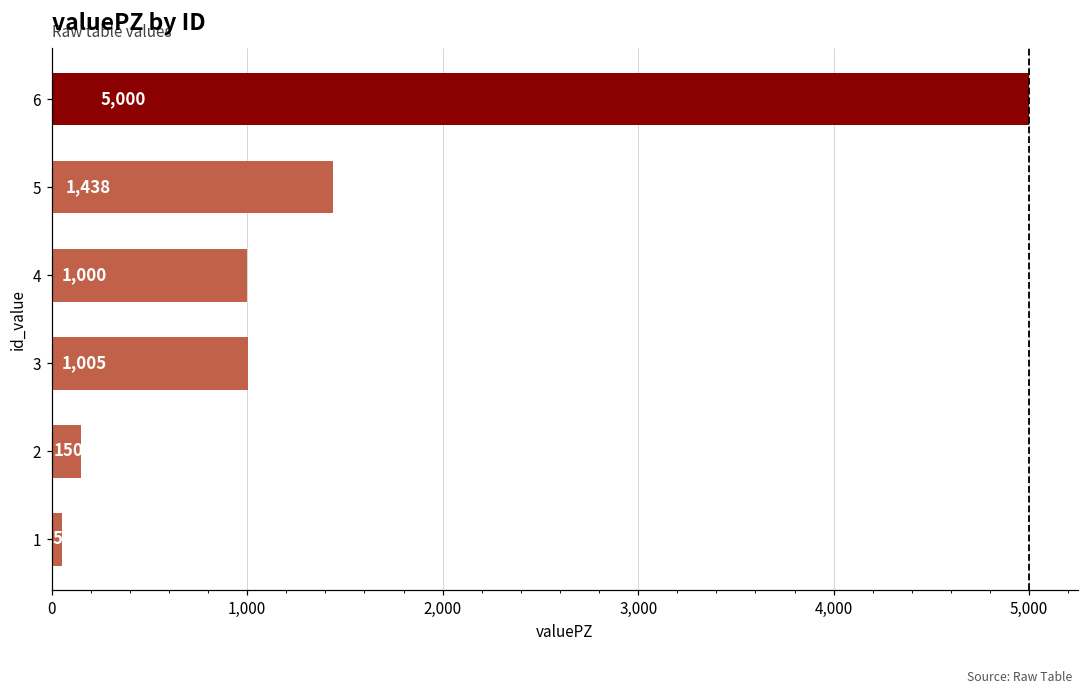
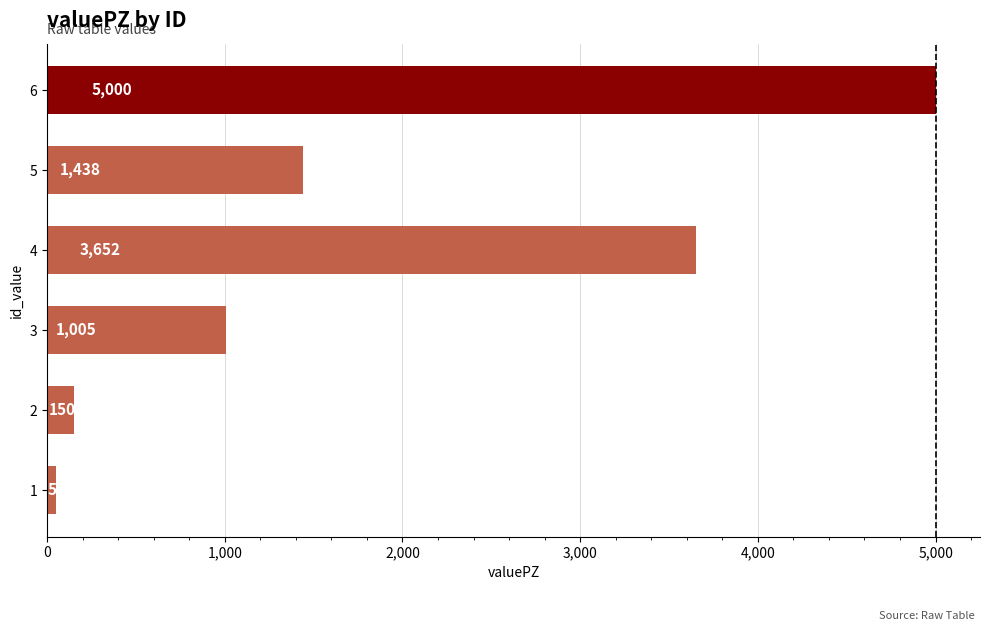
  {
    "6": "5,000",
    "5": "1,438",
-   "4": "1,000",
+   "4": "3,652",
    "3": "1,005",
    "2": "150"
  }
